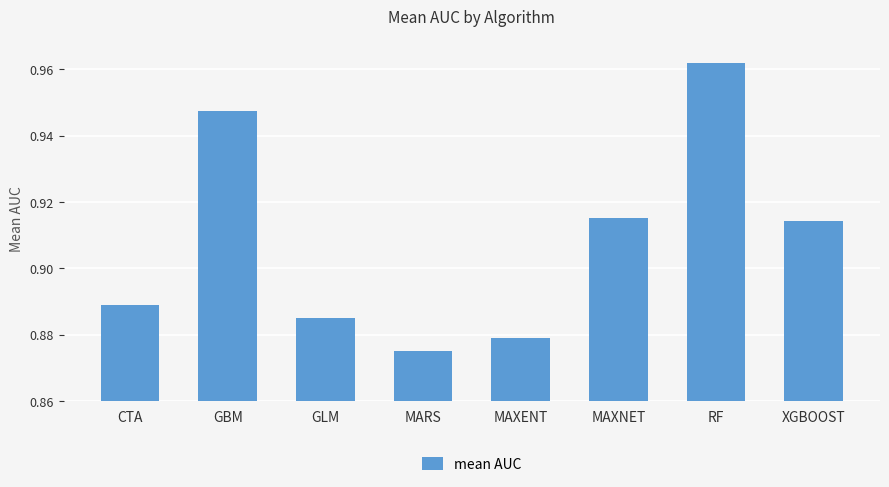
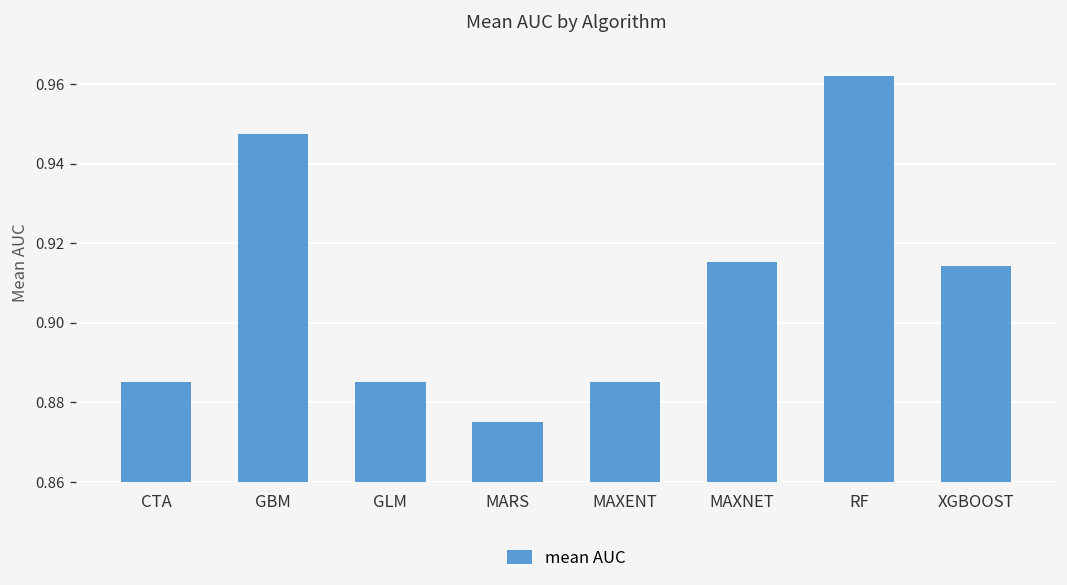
  {
-   "CTA": 0.889,
+   "CTA": 0.885,
    "GBM": 0.947,
    "GLM": 0.885,
    "MARS": 0.875,
-   "MAXENT": 0.879,
+   "MAXENT": 0.885,
    "MAXNET": 0.915,
    "RF": 0.962,
    "XGBOOST": 0.914
  }
